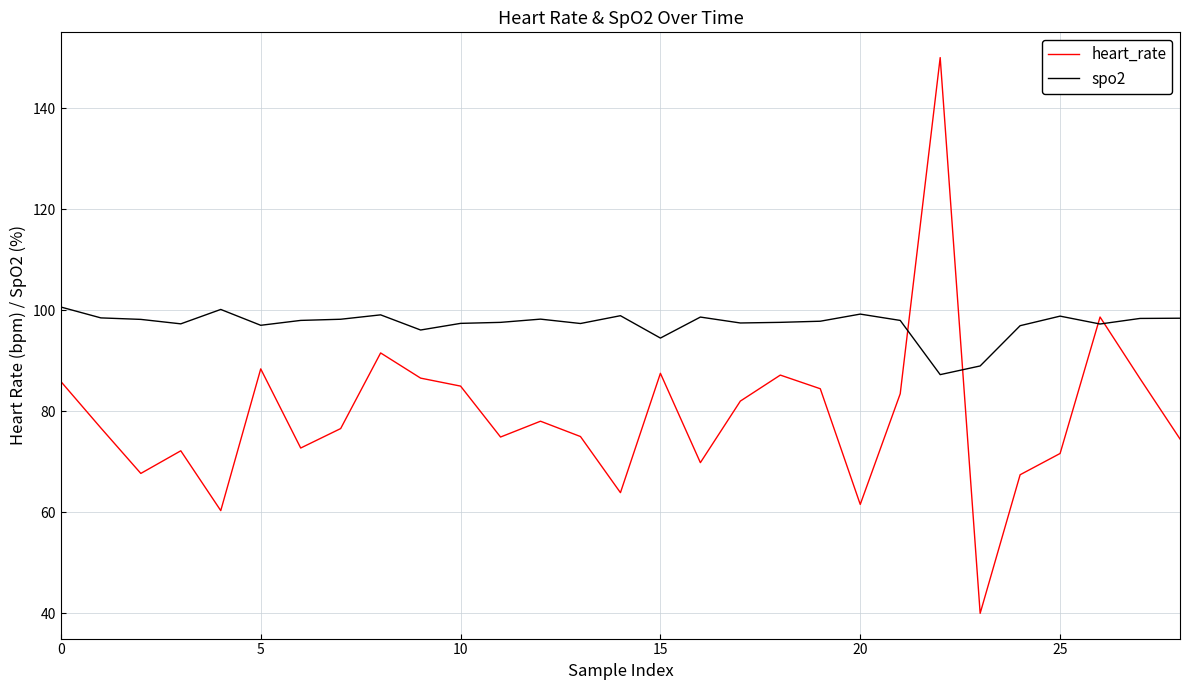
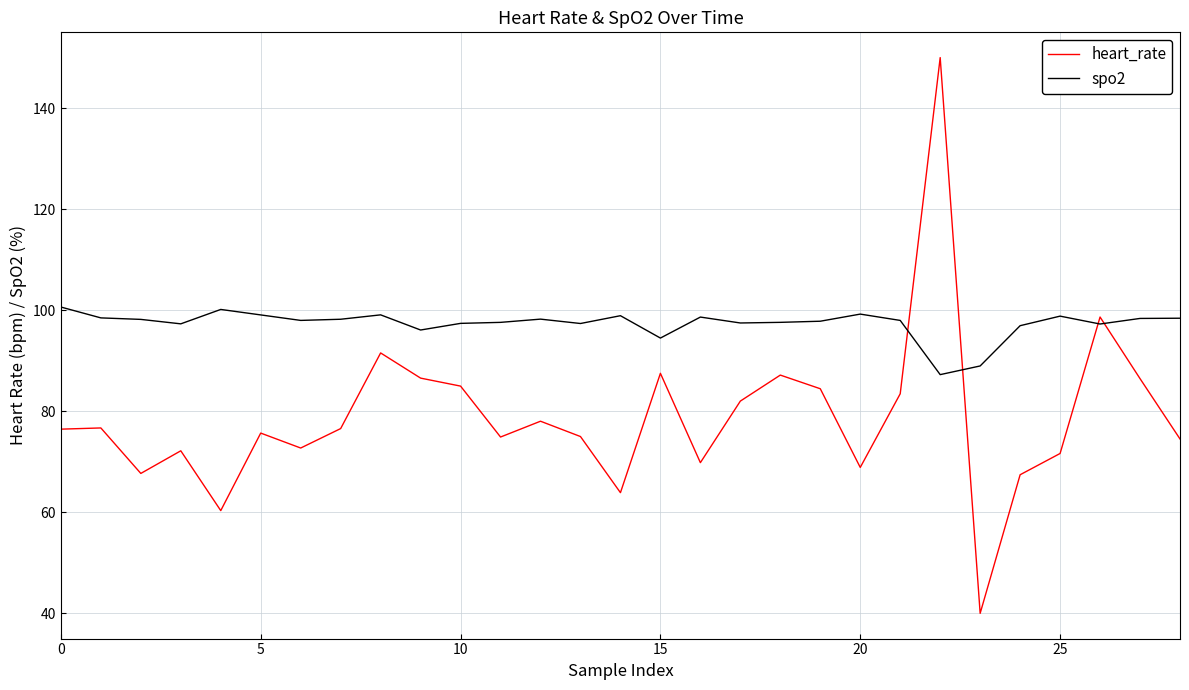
  {
    "heart_rate": {
-     "0": 86,
-     "5": 88,
+     "0": 76,
+     "5": 76,
      "10": 85,
      "15": 88,
-     "20": 62,
+     "20": 69,
      "25": 72
    },
    "spo2": {
      "0": 101,
-     "5": 97,
+     "5": 99,
      "10": 97,
      "15": 94,
      "20": 99,
      "25": 99
    }
  }
